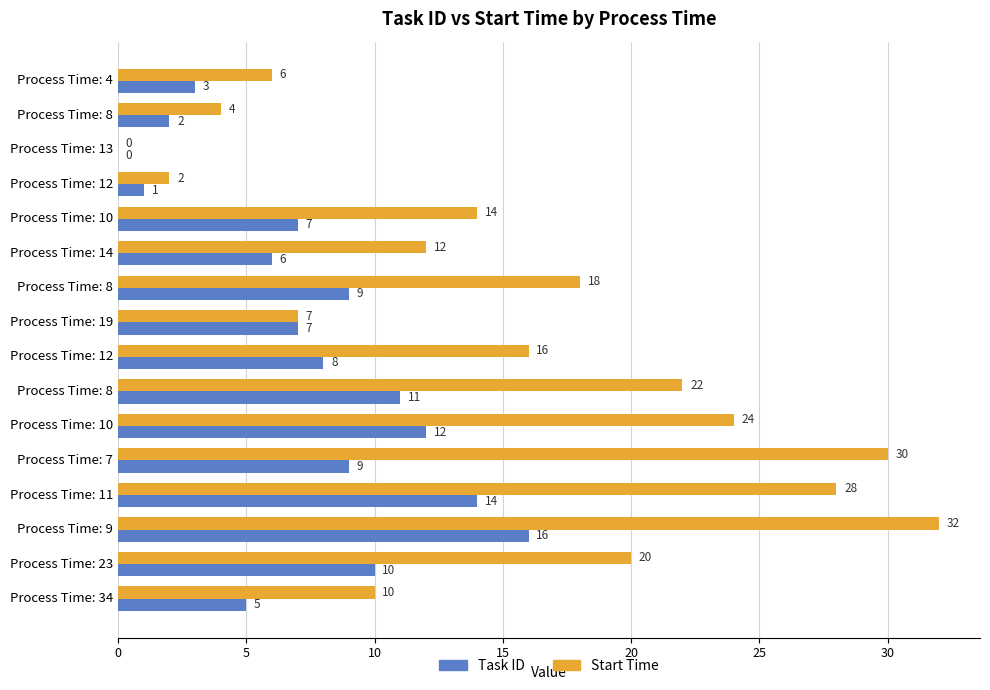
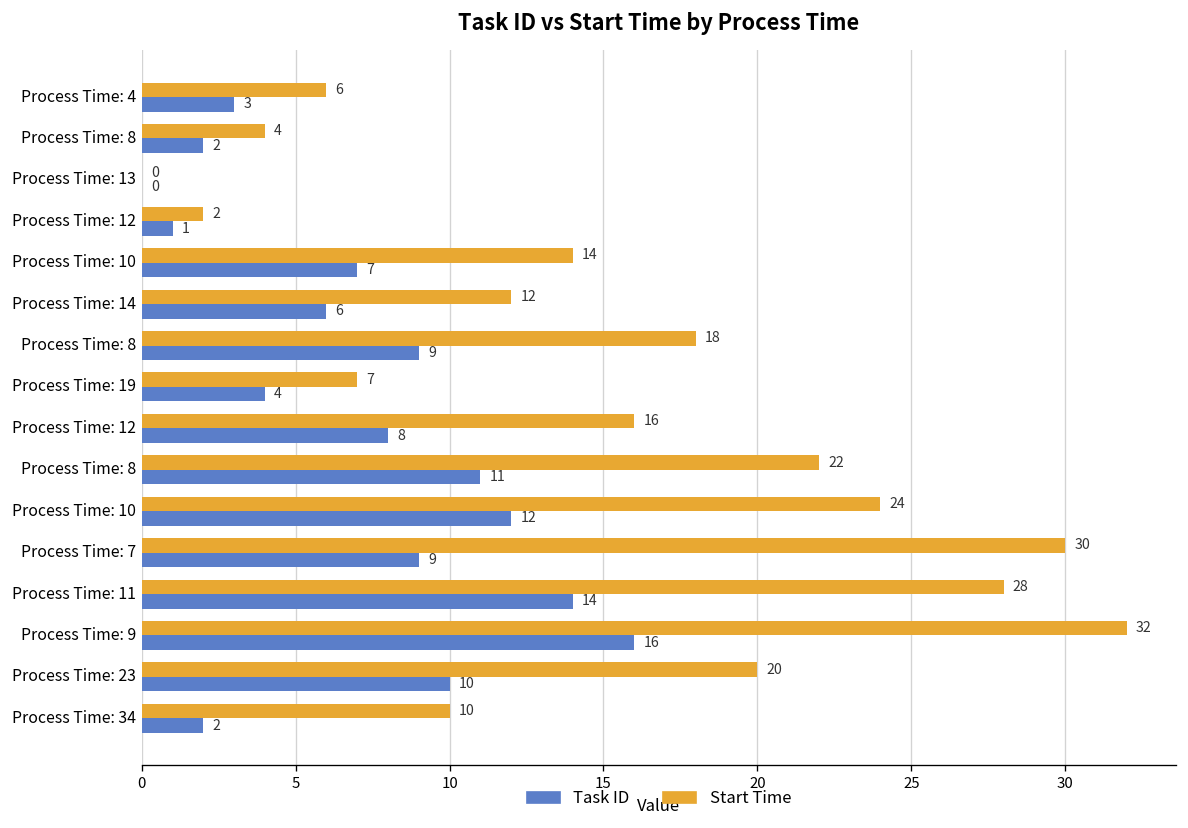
  {
    "Task ID": {
      "Process Time: 4": 3,
      "Process Time: 13": 0,
      "Process Time: 14": 6,
-     "Process Time: 19": 7,
+     "Process Time: 19": 4,
      "Process Time: 7": 9,
      "Process Time: 11": 14,
      "Process Time: 9": 16,
      "Process Time: 23": 10,
-     "Process Time: 34": 5
+     "Process Time: 34": 2
    },
    "Start Time": {
      "Process Time: 4": 6,
      "Process Time: 13": 0,
      "Process Time: 14": 12,
      "Process Time: 19": 7,
      "Process Time: 7": 30,
      "Process Time: 11": 28,
      "Process Time: 9": 32,
      "Process Time: 23": 20,
      "Process Time: 34": 10
    }
  }
